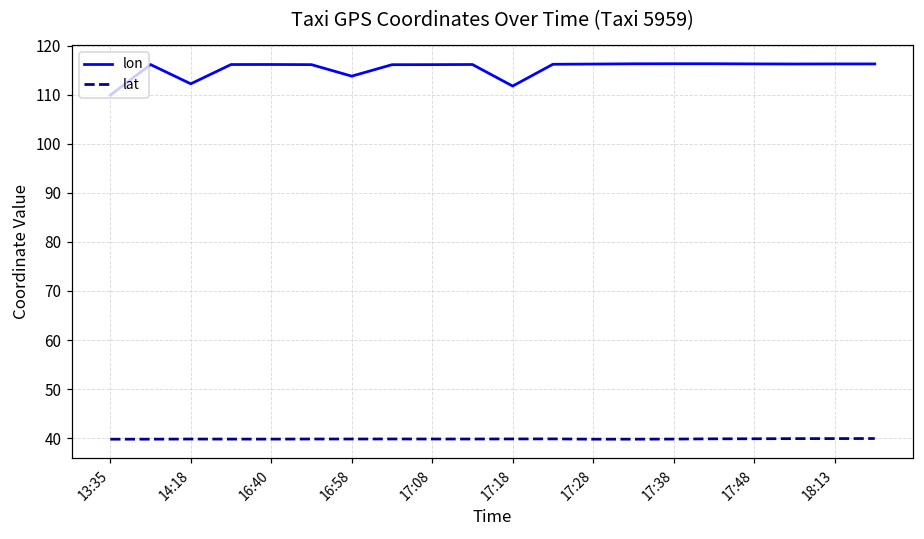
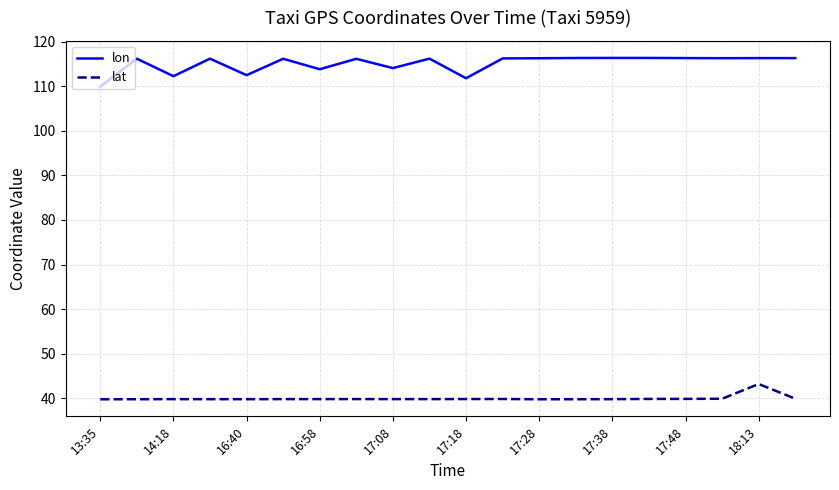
  {
    "lon": {
      "14:18": 112,
-     "16:40": 116,
+     "16:40": 112,
      "16:58": 114,
-     "17:08": 116,
+     "17:08": 114,
      "17:18": 112,
      "17:28": 116,
      "17:38": 116,
      "17:48": 116,
      "18:13": 116
    },
    "lat": {
      "13:35": 40,
      "14:18": 40,
      "16:40": 40,
      "16:58": 40,
      "17:08": 40,
      "17:18": 40,
      "17:28": 40,
      "17:38": 40,
      "17:48": 40,
-     "18:13": 40
+     "18:13": 43
    }
  }
